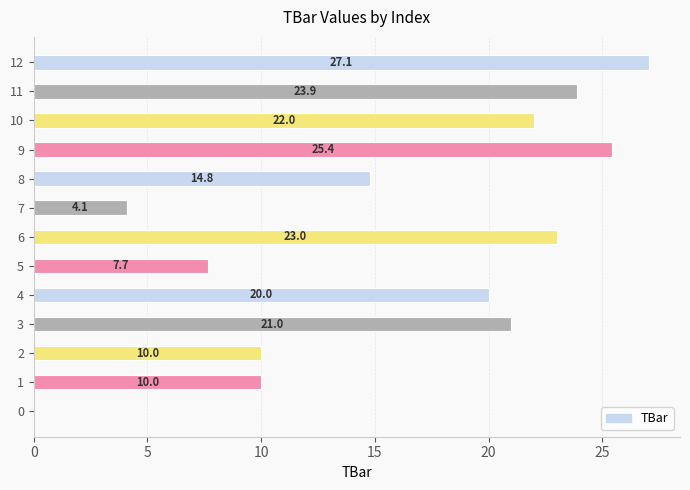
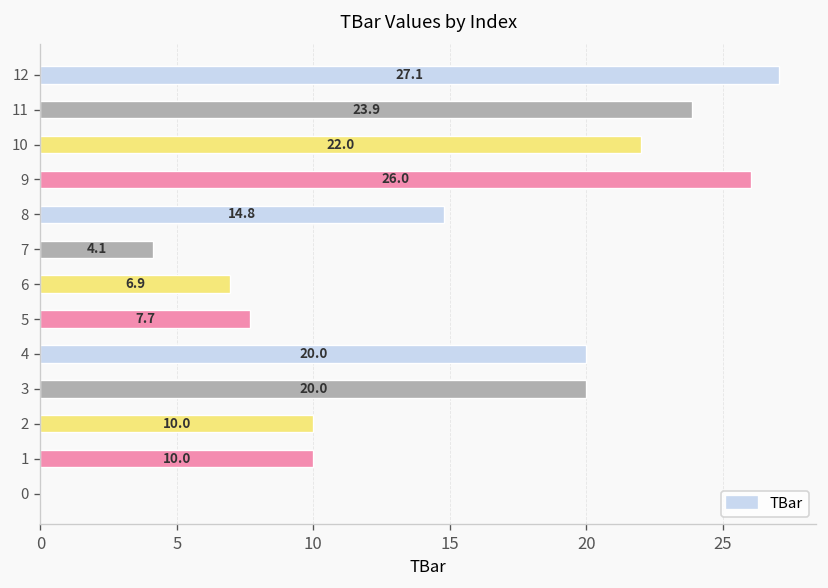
  {
    "12": 27.1,
    "11": 23.9,
    "10": 22.0,
-   "9": 25.4,
+   "9": 26.0,
    "8": 14.8,
    "7": 4.1,
-   "6": 23.0,
+   "6": 6.9,
    "5": 7.7,
    "4": 20.0,
-   "3": 21.0,
+   "3": 20.0,
    "2": 10.0,
    "1": 10.0
  }
